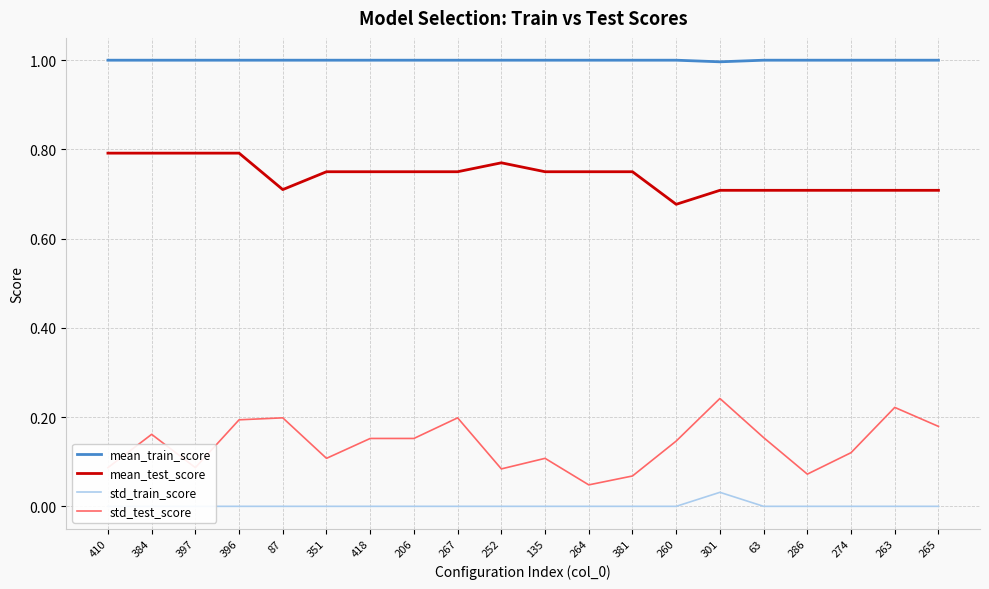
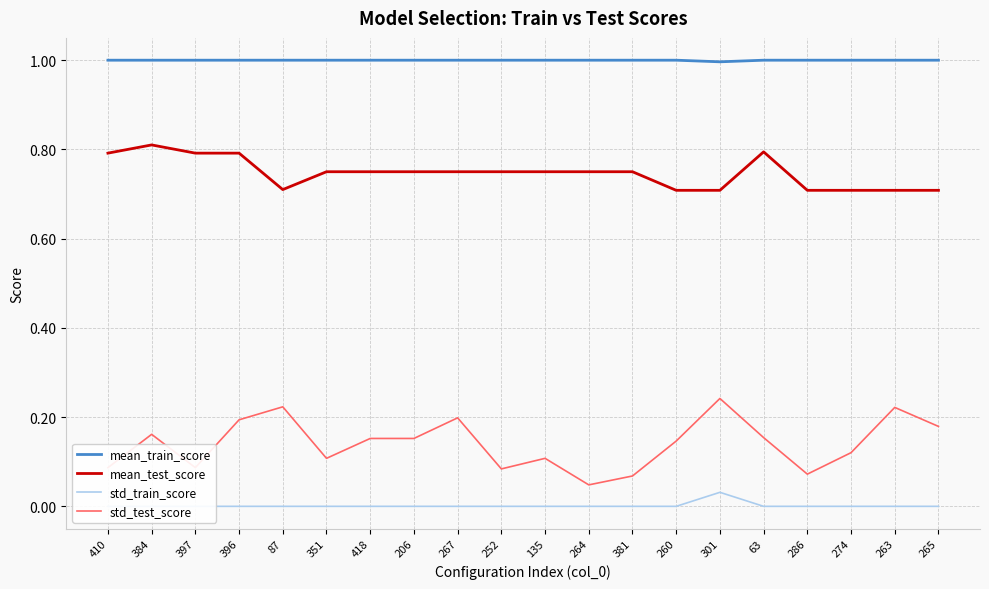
  {
    "mean_train_score": {
      "410": 1.00,
      "384": 1.00,
      "397": 1.00,
      "396": 1.00,
      "87": 1.00,
      "351": 1.00,
      "418": 1.00,
      "206": 1.00,
      "267": 1.00,
      "252": 1.00,
      "135": 1.00,
      "264": 1.00,
      "381": 1.00,
      "260": 1.00,
      "301": 1.00,
      "63": 1.00,
      "286": 1.00,
      "274": 1.00,
      "263": 1.00,
      "265": 1.00
    },
    "mean_test_score": {
      "410": 0.79,
-     "384": 0.79,
+     "384": 0.81,
      "397": 0.79,
      "396": 0.79,
      "87": 0.71,
      "351": 0.75,
      "418": 0.75,
      "206": 0.75,
      "267": 0.75,
-     "252": 0.77,
+     "252": 0.75,
      "135": 0.75,
      "264": 0.75,
      "381": 0.75,
-     "260": 0.68,
+     "260": 0.71,
      "301": 0.71,
-     "63": 0.71,
+     "63": 0.79,
      "286": 0.71,
      "274": 0.71,
      "263": 0.71,
      "265": 0.71
    },
    "std_train_score": {
      "396": 0.00,
      "87": 0.00,
      "351": 0.00,
      "418": 0.00,
      "206": 0.00,
      "267": 0.00,
      "252": 0.00,
      "135": 0.00,
      "264": 0.00,
      "381": 0.00,
      "260": 0.00,
      "301": 0.03,
      "63": 0.00,
      "286": 0.00,
      "274": 0.00,
      "263": 0.00,
      "265": 0.00
    },
    "std_test_score": {
      "384": 0.16,
      "396": 0.19,
-     "87": 0.20,
+     "87": 0.22,
      "351": 0.11,
      "418": 0.15,
      "206": 0.15,
      "267": 0.20,
      "252": 0.08,
      "135": 0.11,
      "264": 0.05,
      "381": 0.07,
      "260": 0.15,
      "301": 0.24,
      "63": 0.15,
      "286": 0.07,
      "274": 0.12,
      "263": 0.22,
      "265": 0.18
    }
  }
